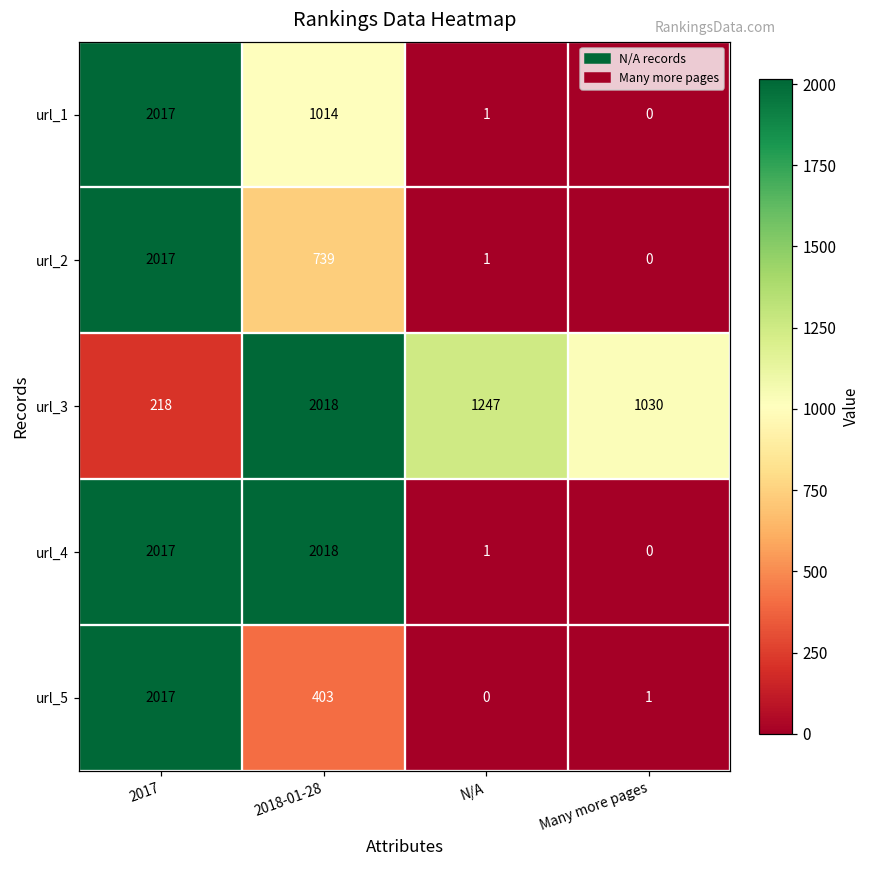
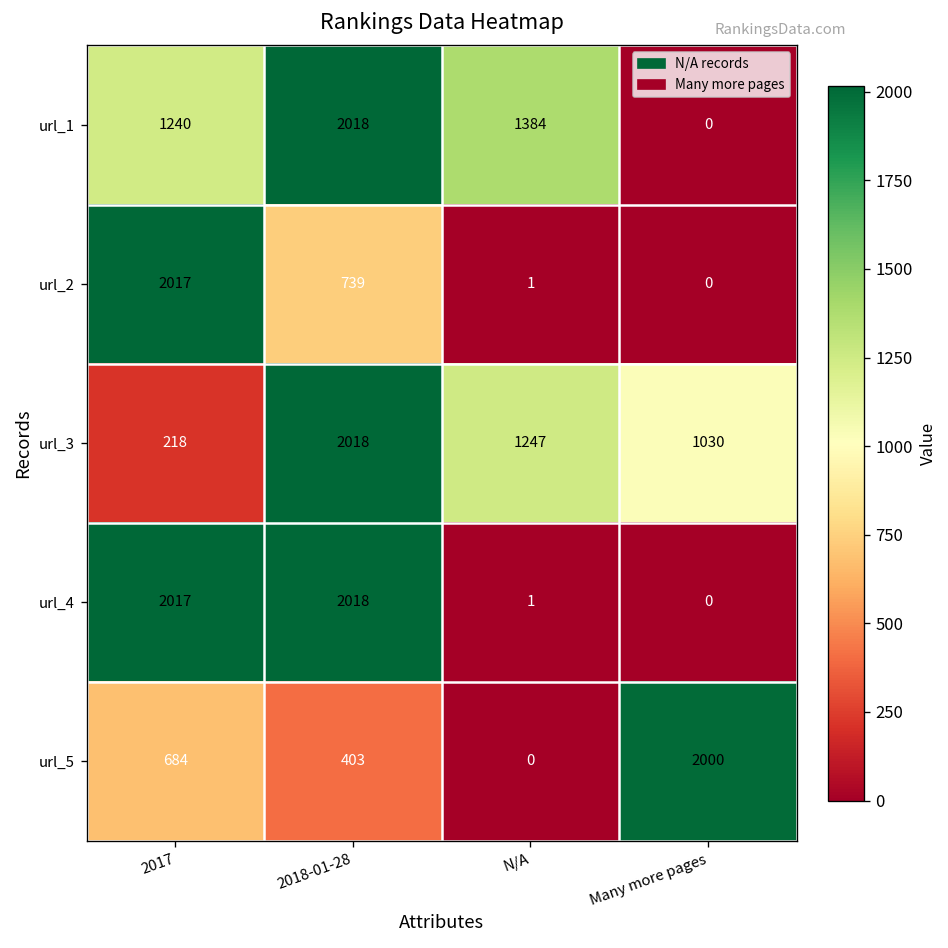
  {
    "url_1": {
-     "2017": 2017,
-     "2018-01-28": 1014,
-     "N/A": 1,
+     "2017": 1240,
+     "2018-01-28": 2018,
+     "N/A": 1384,
      "Many more pages": 0
    },
    "url_2": {
      "2017": 2017,
      "2018-01-28": 739,
      "N/A": 1,
      "Many more pages": 0
    },
    "url_3": {
      "2017": 218,
      "2018-01-28": 2018,
      "N/A": 1247,
      "Many more pages": 1030
    },
    "url_4": {
      "2017": 2017,
      "2018-01-28": 2018,
      "N/A": 1,
      "Many more pages": 0
    },
    "url_5": {
-     "2017": 2017,
+     "2017": 684,
      "2018-01-28": 403,
      "N/A": 0,
-     "Many more pages": 1
+     "Many more pages": 2000
    }
  }
